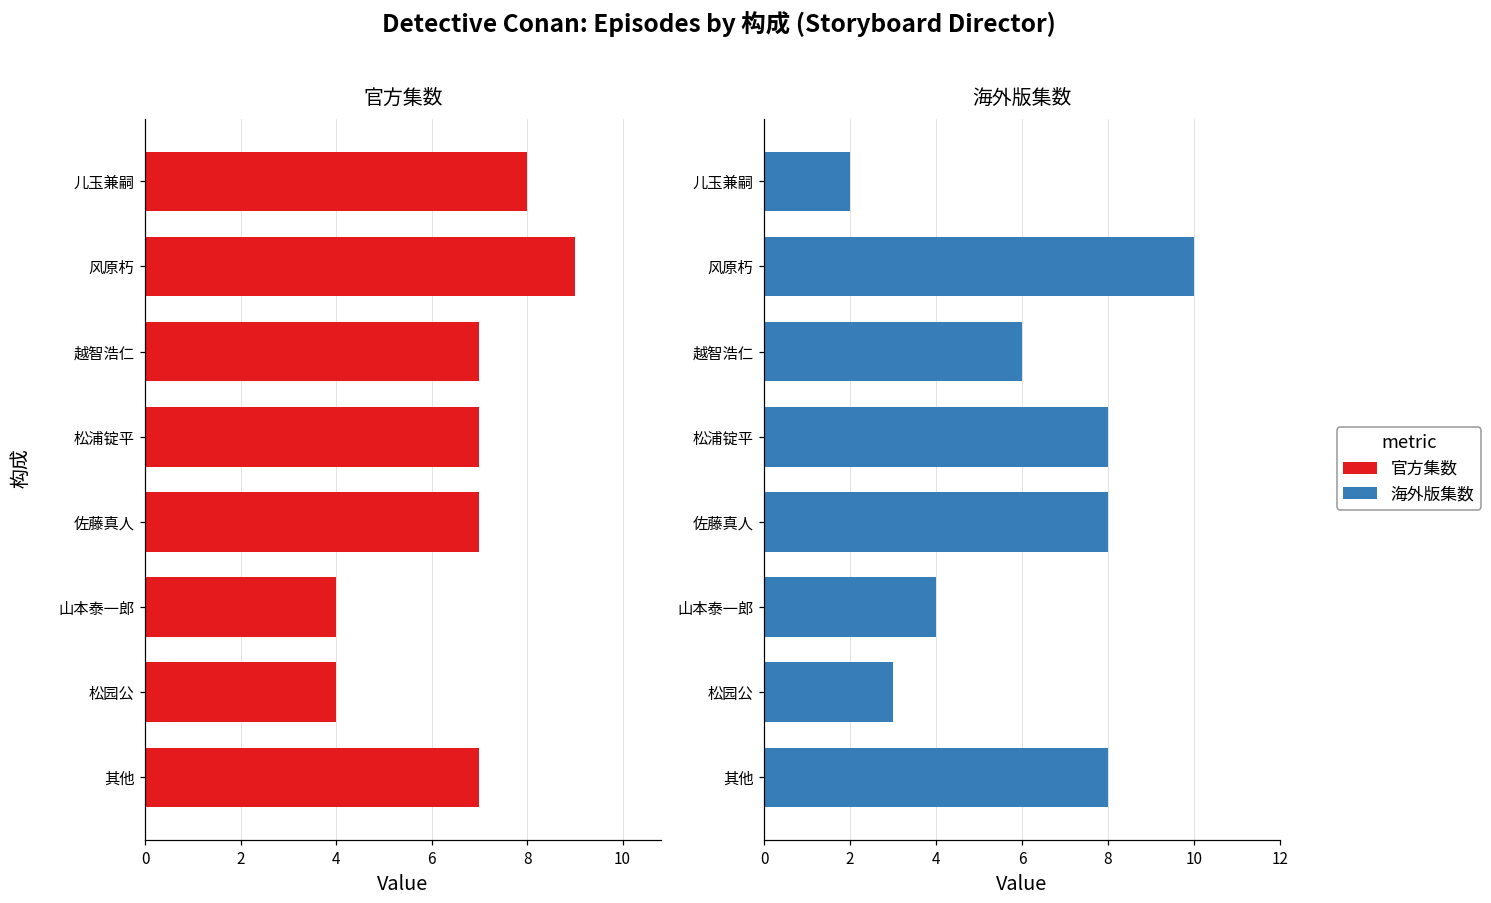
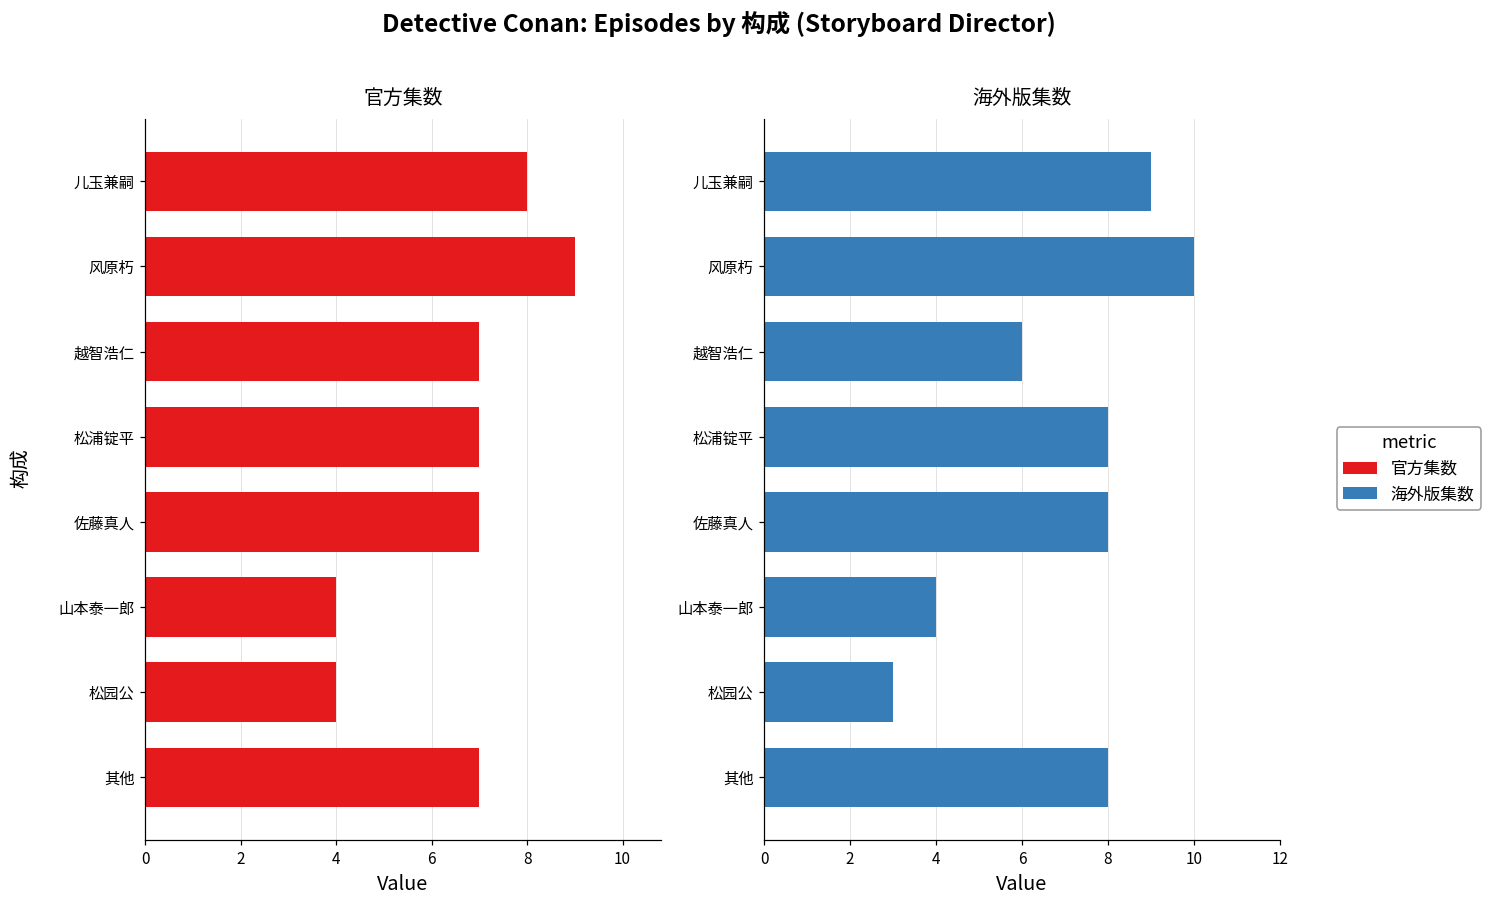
  {
    "官方集数": {
      "儿玉兼嗣": 8.0,
      "风原朽": 9.0,
      "越智浩仁": 7.0,
      "松浦锭平": 7.0,
      "佐藤真人": 7.0,
      "山本泰一郎": 4.0,
      "松园公": 4.0,
      "其他": 7.0
    },
    "海外版集数": {
-     "儿玉兼嗣": 2,
+     "儿玉兼嗣": 9,
      "风原朽": 10,
      "越智浩仁": 6,
      "松浦锭平": 8,
      "佐藤真人": 8,
      "山本泰一郎": 4,
      "松园公": 3,
      "其他": 8
    }
  }
